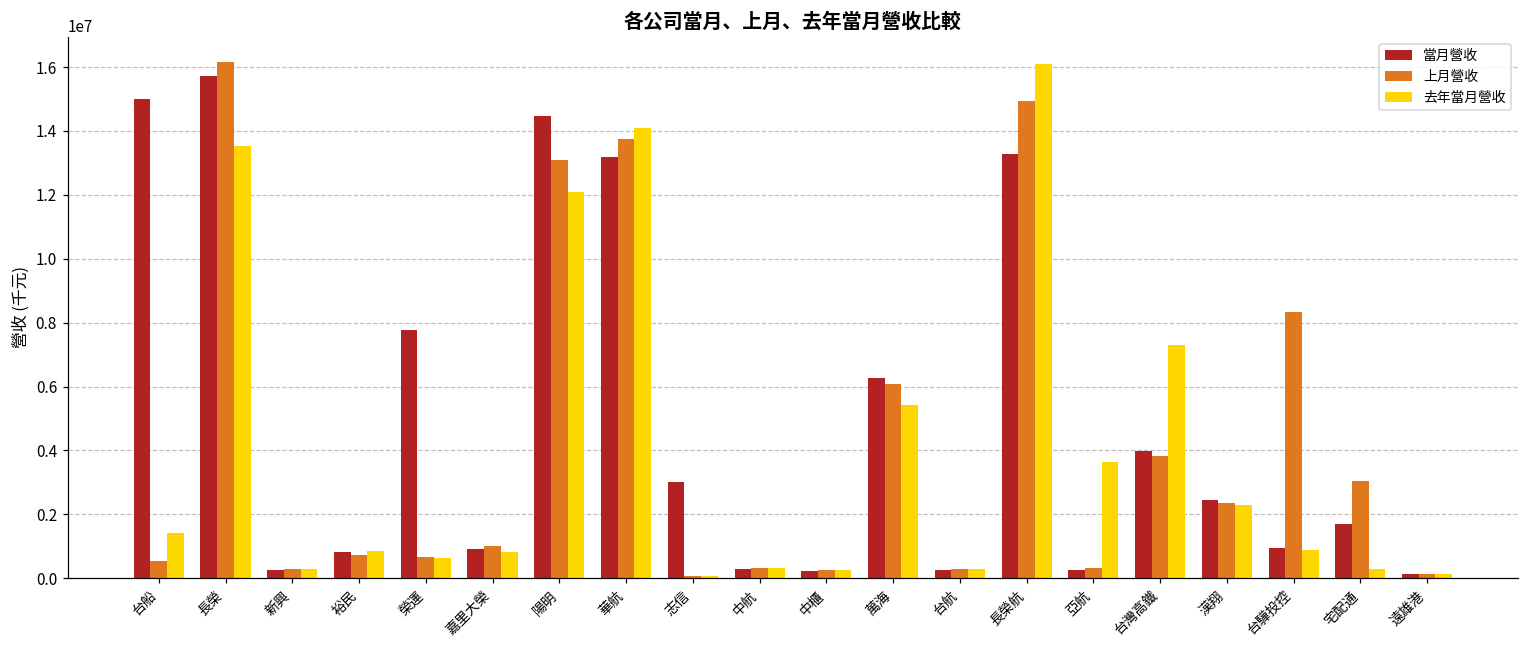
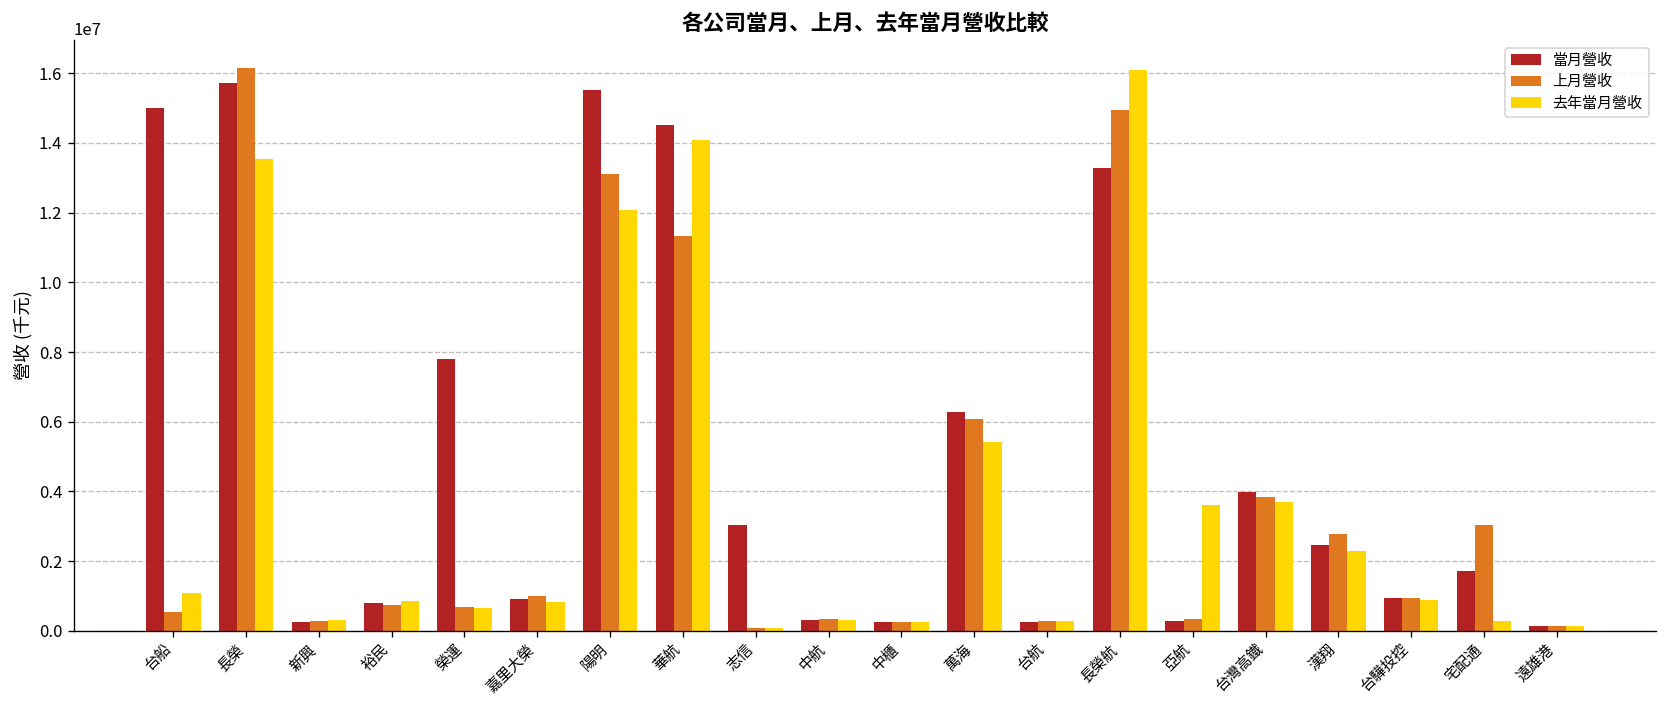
  {
    "當月營收": {
      "台船": 15000000,
      "長榮": 15700000,
      "新興": 300000,
      "裕民": 800000,
      "榮運": 7800000,
      "嘉里大榮": 900000,
-     "陽明": 14500000,
-     "華航": 13200000,
+     "陽明": 15500000,
+     "華航": 14500000,
      "志信": 3000000,
      "中航": 300000,
      "中櫃": 200000,
      "萬海": 6300000,
      "台航": 300000,
      "長榮航": 13300000,
      "亞航": 300000,
      "台灣高鐵": 4000000,
      "漢翔": 2500000,
      "台驊投控": 900000,
      "宅配通": 1700000,
      "遠雄港": 100000
    },
    "上月營收": {
      "台船": 500000,
      "長榮": 16100000,
      "新興": 300000,
      "裕民": 700000,
      "榮運": 700000,
      "嘉里大榮": 1000000,
      "陽明": 13100000,
-     "華航": 13700000,
+     "華航": 11300000,
      "中航": 300000,
      "中櫃": 300000,
      "萬海": 6100000,
      "台航": 300000,
      "長榮航": 14900000,
      "亞航": 300000,
      "台灣高鐵": 3800000,
-     "漢翔": 2400000,
-     "台驊投控": 8300000,
+     "漢翔": 2800000,
+     "台驊投控": 900000,
      "宅配通": 3000000,
      "遠雄港": 100000
    },
    "去年當月營收": {
-     "台船": 1400000,
+     "台船": 1100000,
      "長榮": 13500000,
      "新興": 300000,
      "裕民": 900000,
      "榮運": 600000,
      "嘉里大榮": 800000,
      "陽明": 12100000,
      "華航": 14100000,
      "中航": 300000,
      "中櫃": 200000,
      "萬海": 5400000,
      "台航": 300000,
      "長榮航": 16100000,
      "亞航": 3600000,
-     "台灣高鐵": 7300000,
+     "台灣高鐵": 3700000,
      "漢翔": 2300000,
      "台驊投控": 900000,
      "宅配通": 300000,
      "遠雄港": 100000
    }
  }
